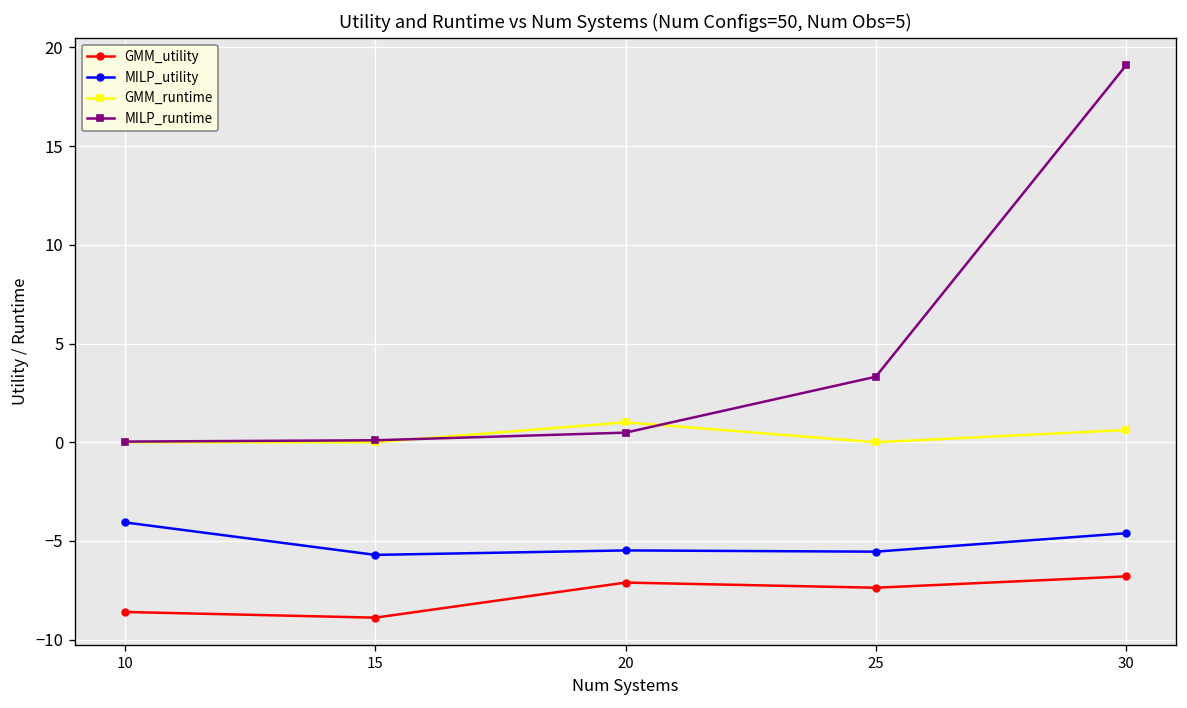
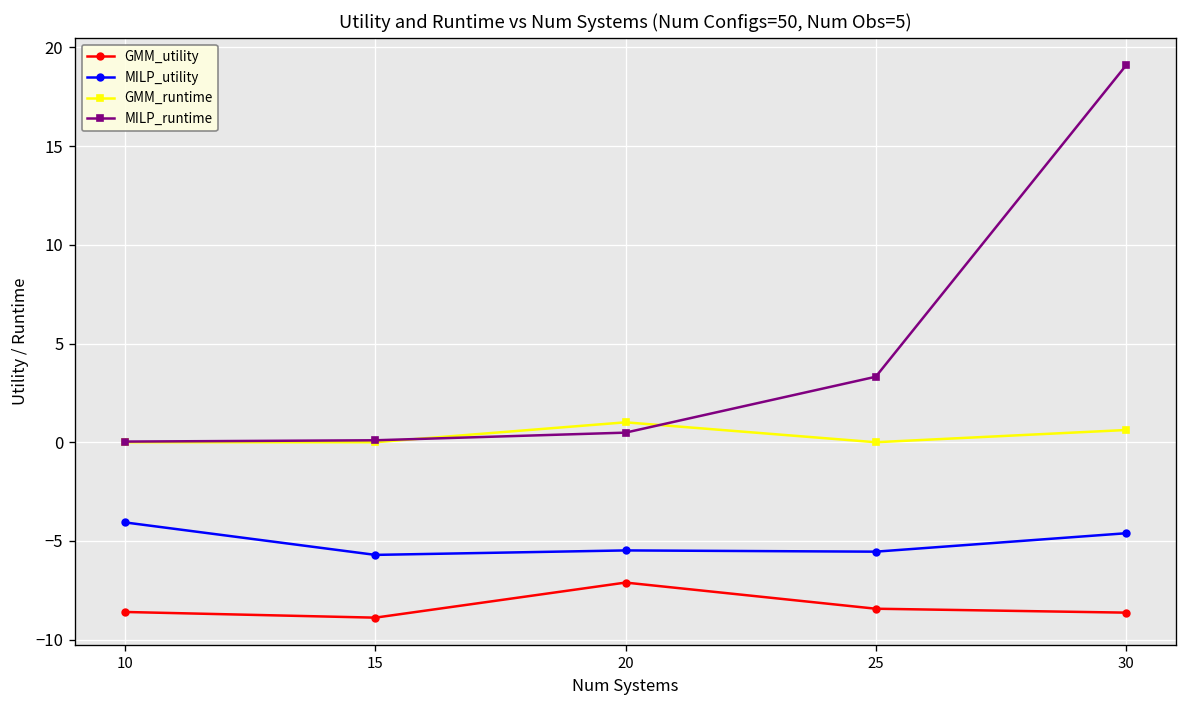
  {
    "GMM_utility": {
      "10": -8.6,
      "15": -8.9,
      "20": -7.1,
-     "25": -7.4,
-     "30": -6.8
+     "25": -8.4,
+     "30": -8.6
    },
    "MILP_utility": {
      "10": -4.1,
      "15": -5.7,
      "20": -5.5,
      "25": -5.5,
      "30": -4.6
    },
    "GMM_runtime": {
      "20": 1.0,
      "25": 0.0,
      "30": 0.6
    },
    "MILP_runtime": {
      "20": 0.5,
      "25": 3.3,
      "30": 19.1
    }
  }
